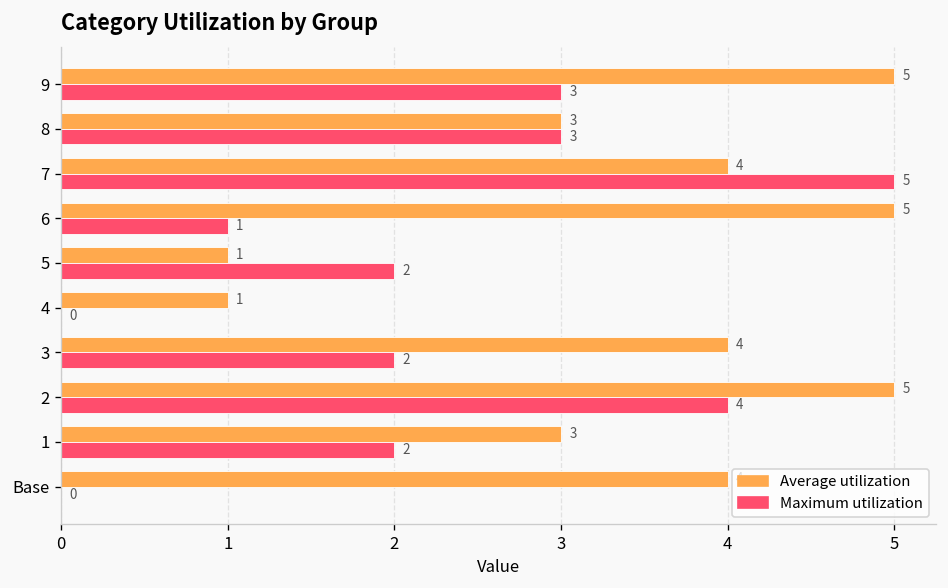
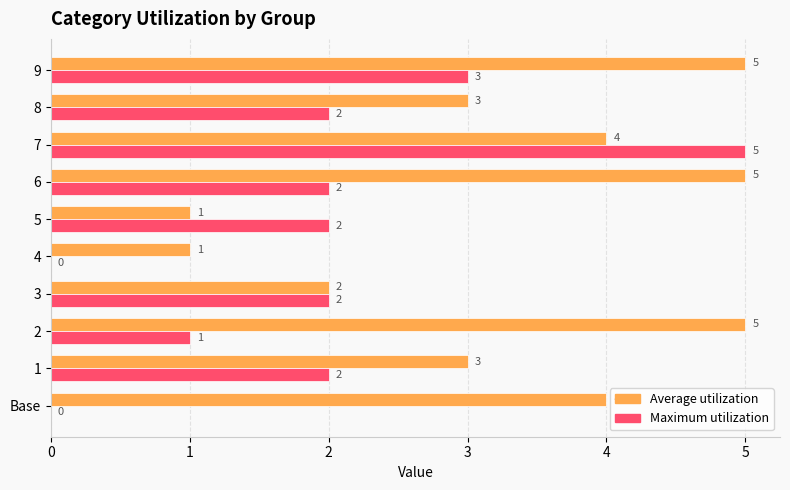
  {
    "Average utilization": {
      "9": 5,
      "8": 3,
      "7": 4,
      "6": 5,
      "5": 1,
      "4": 1,
-     "3": 4,
+     "3": 2,
      "2": 5,
      "1": 3
    },
    "Maximum utilization": {
      "9": 3,
-     "8": 3,
+     "8": 2,
      "7": 5,
-     "6": 1,
+     "6": 2,
      "5": 2,
      "4": 0,
      "3": 2,
-     "2": 4,
+     "2": 1,
      "1": 2,
      "Base": 0
    }
  }
